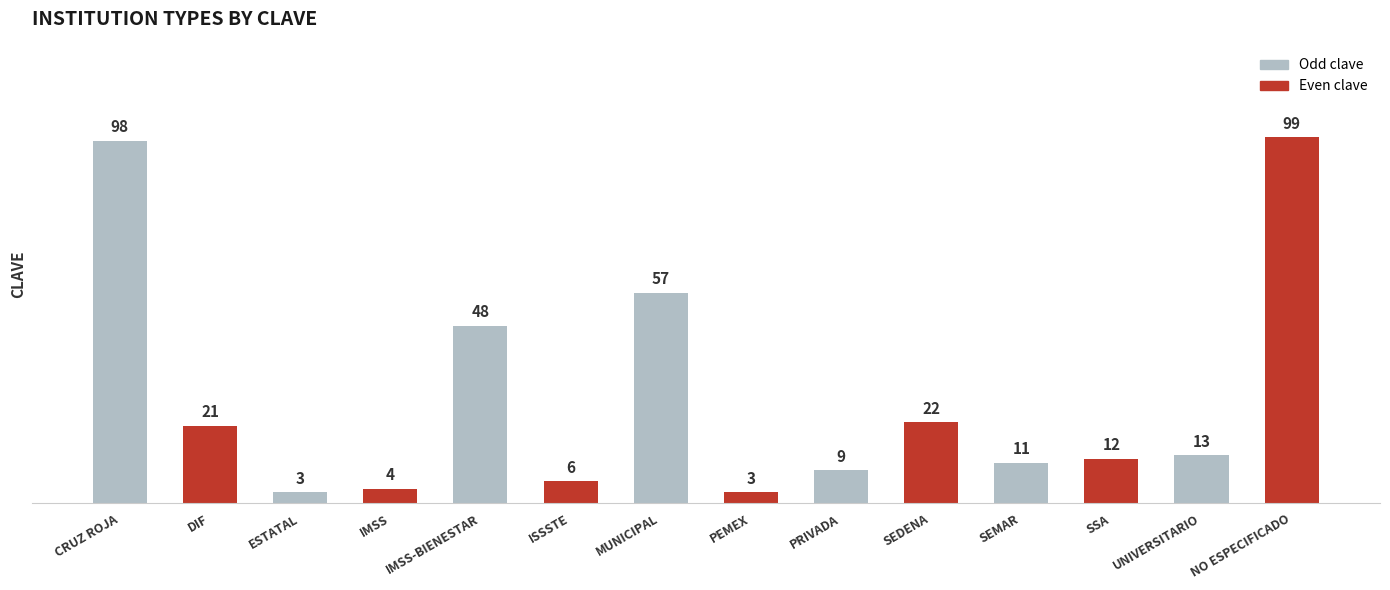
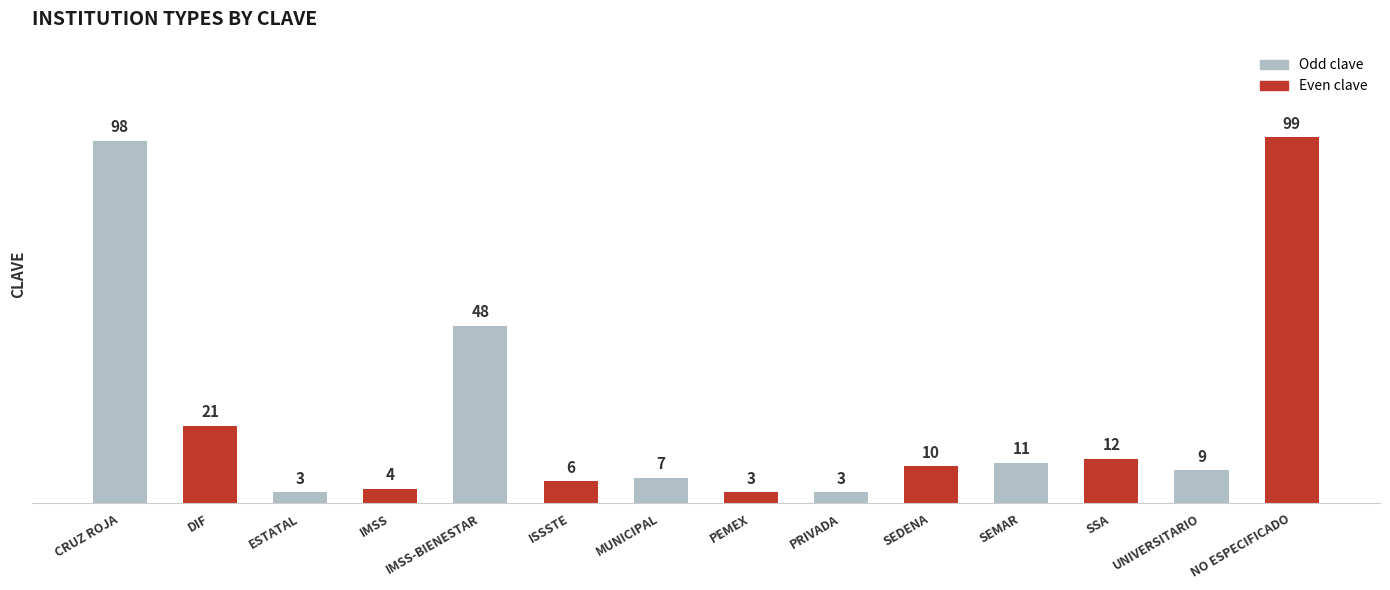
  {
    "CRUZ ROJA": 98,
    "DIF": 21,
    "ESTATAL": 3,
    "IMSS": 4,
    "IMSS-BIENESTAR": 48,
    "ISSSTE": 6,
-   "MUNICIPAL": 57,
+   "MUNICIPAL": 7,
    "PEMEX": 3,
-   "PRIVADA": 9,
-   "SEDENA": 22,
+   "PRIVADA": 3,
+   "SEDENA": 10,
    "SEMAR": 11,
    "SSA": 12,
-   "UNIVERSITARIO": 13,
+   "UNIVERSITARIO": 9,
    "NO ESPECIFICADO": 99
  }
